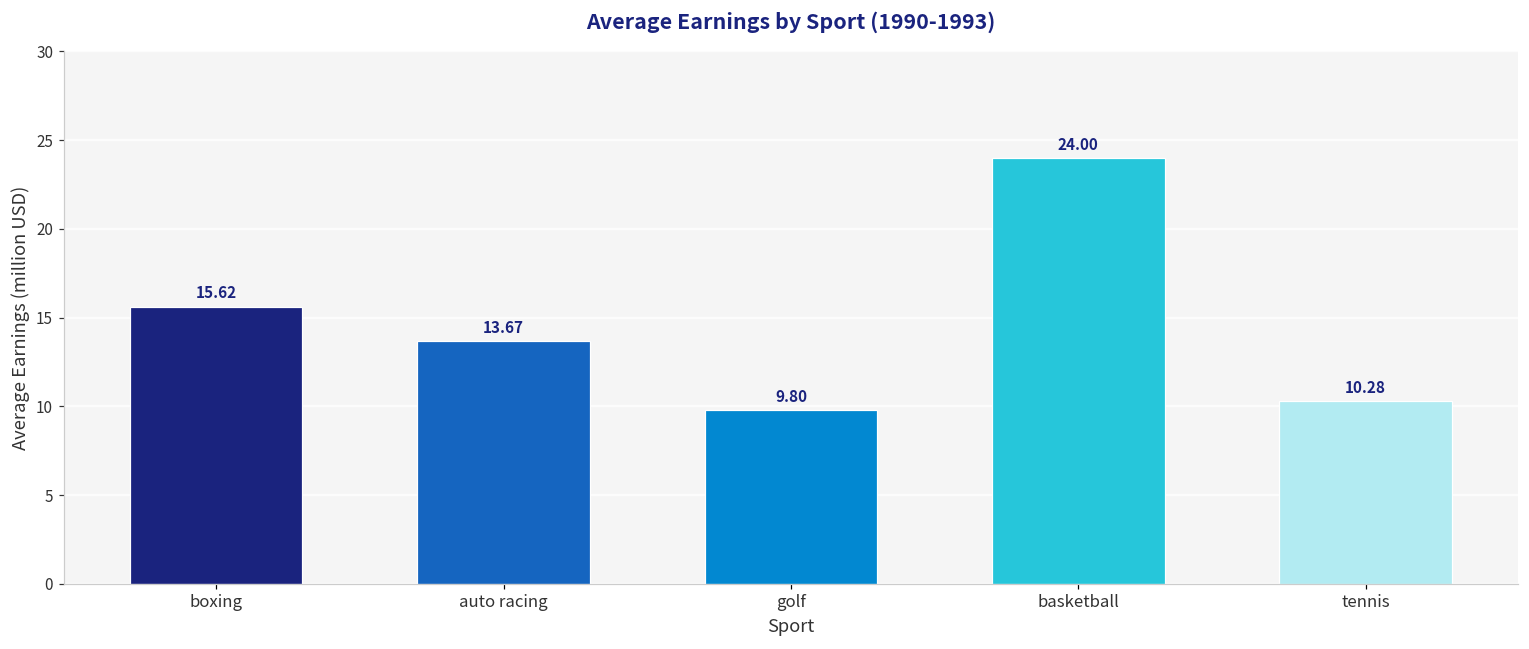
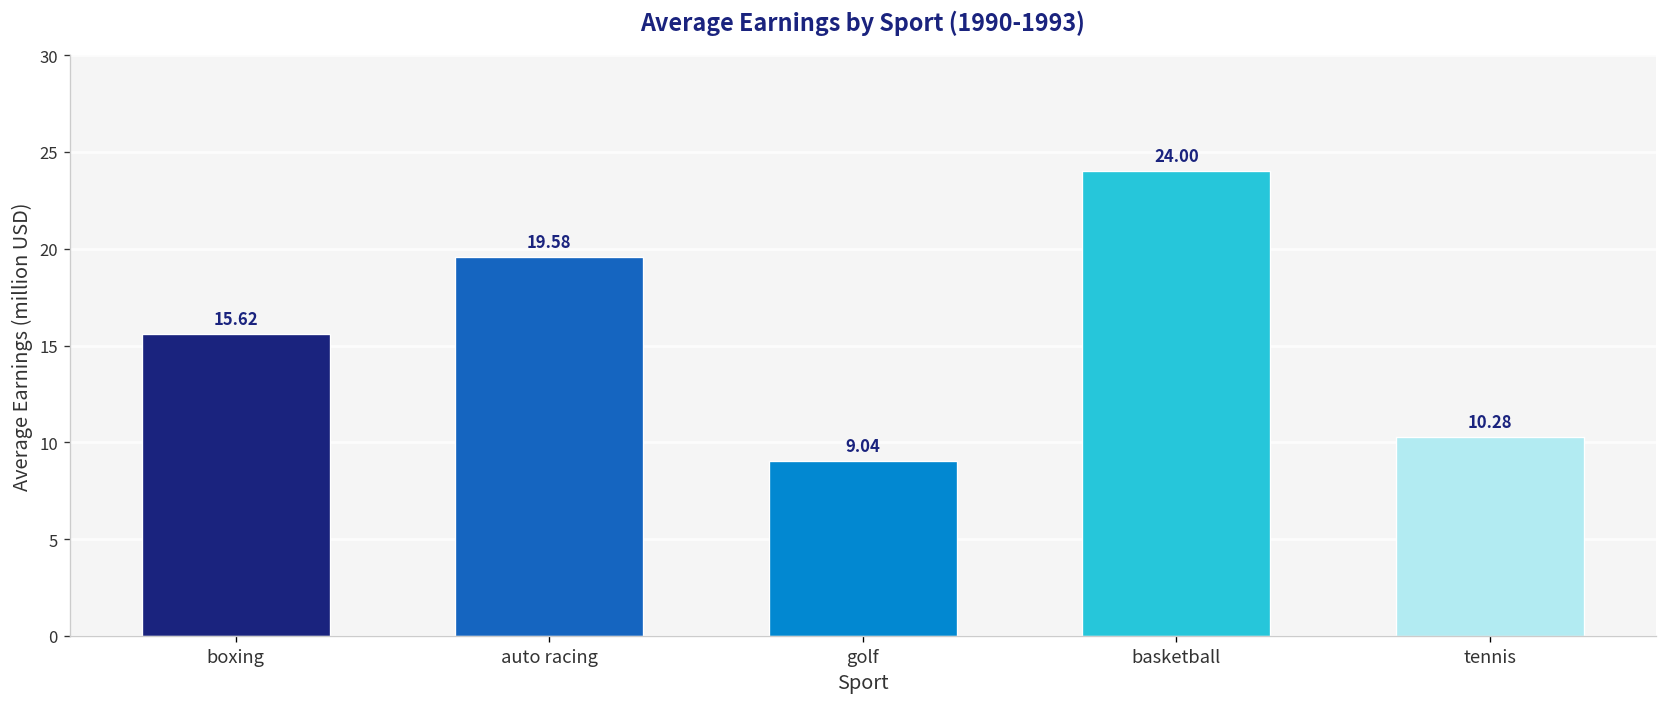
  {
    "boxing": 15.62,
-   "auto racing": 13.67,
-   "golf": 9.80,
+   "auto racing": 19.58,
+   "golf": 9.04,
    "basketball": 24.00,
    "tennis": 10.28
  }
